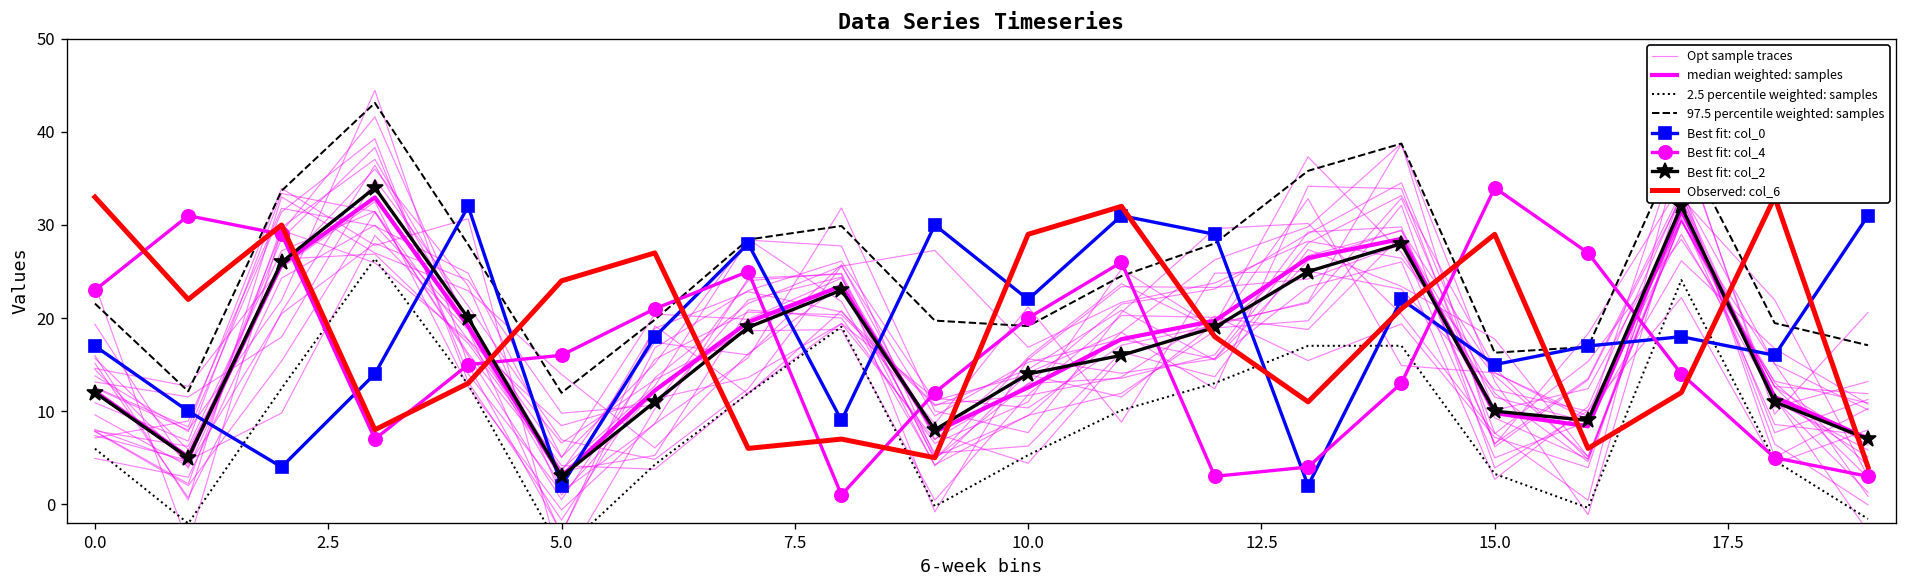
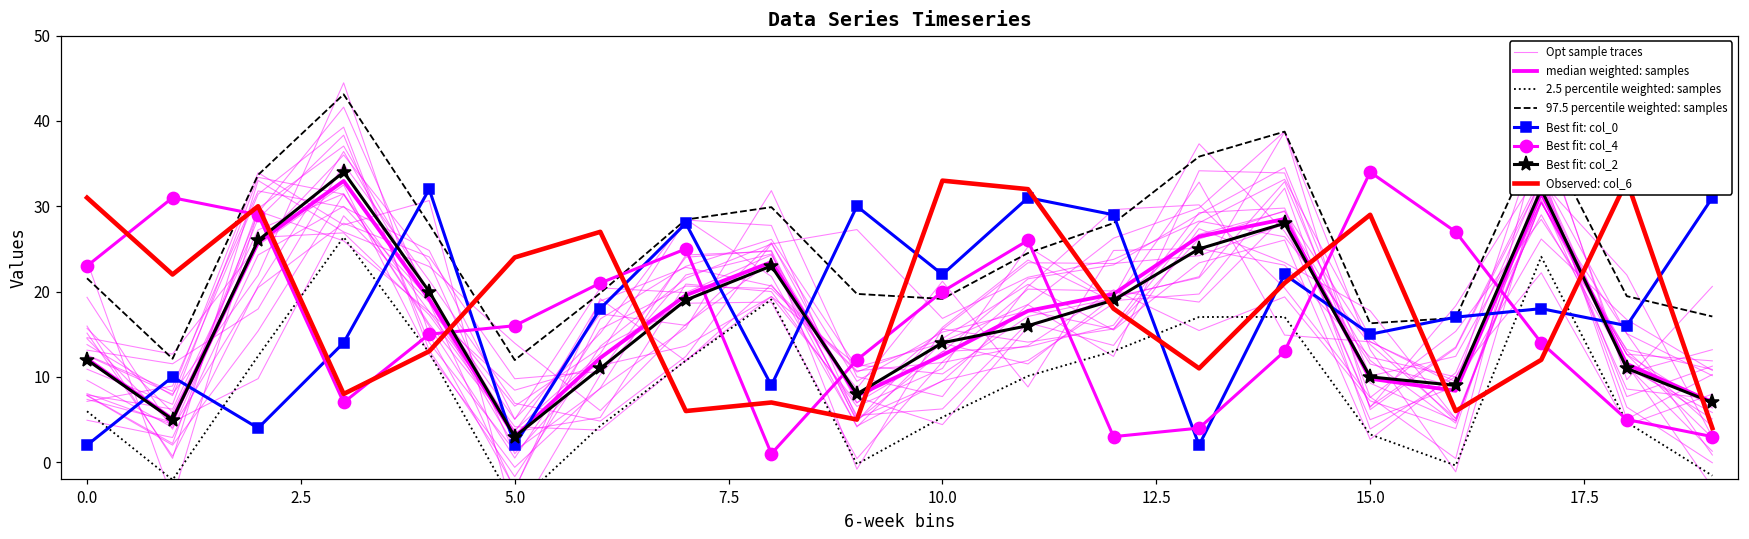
  {
    "Best fit: col_0": {
-     "0.0": 17,
+     "0.0": 2,
      "10.0": 22,
      "15.0": 15
    },
    "Observed: col_6": {
-     "0.0": 33,
+     "0.0": 31,
      "5.0": 24,
-     "10.0": 29,
+     "10.0": 33,
      "15.0": 29
    }
  }
